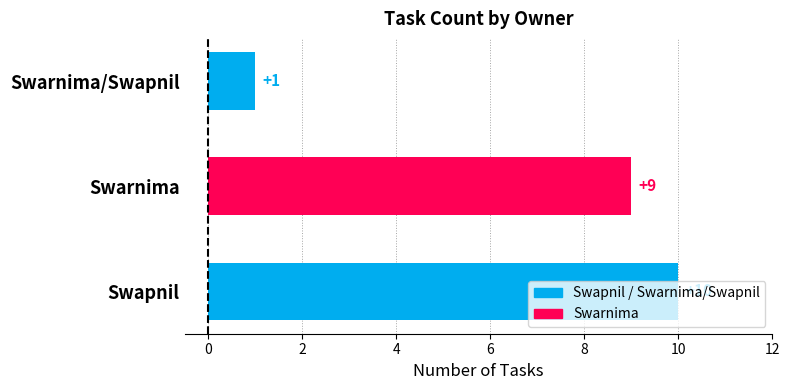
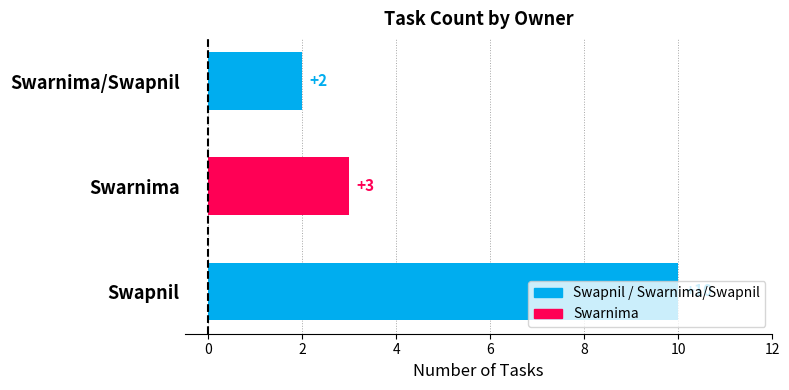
  {
-   "Swarnima/Swapnil": "+1",
-   "Swarnima": "+9"
+   "Swarnima/Swapnil": "+2",
+   "Swarnima": "+3"
  }
